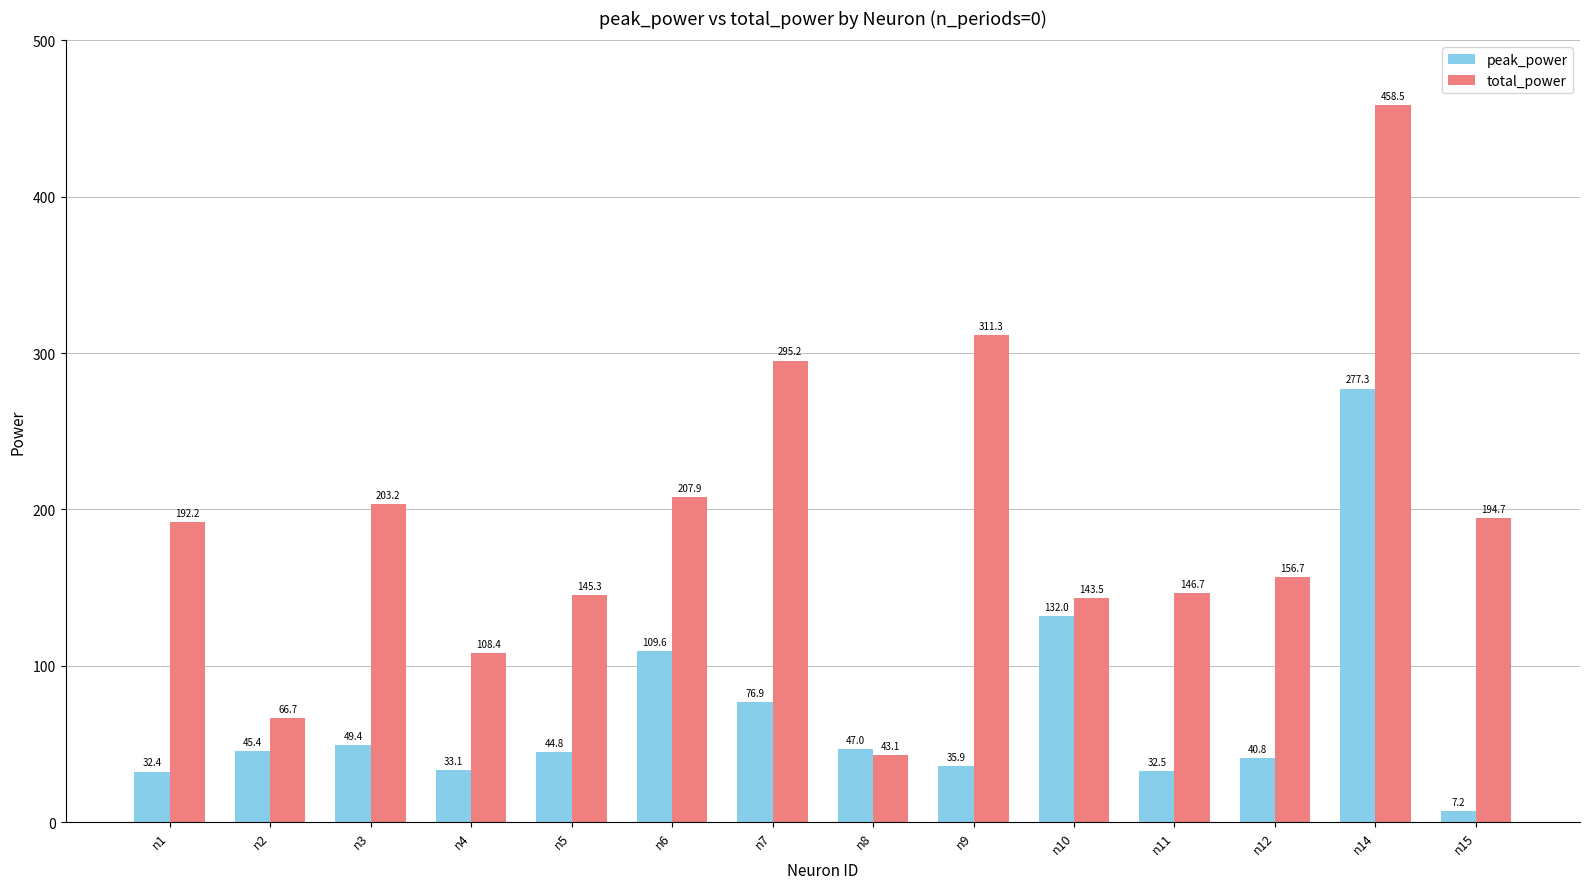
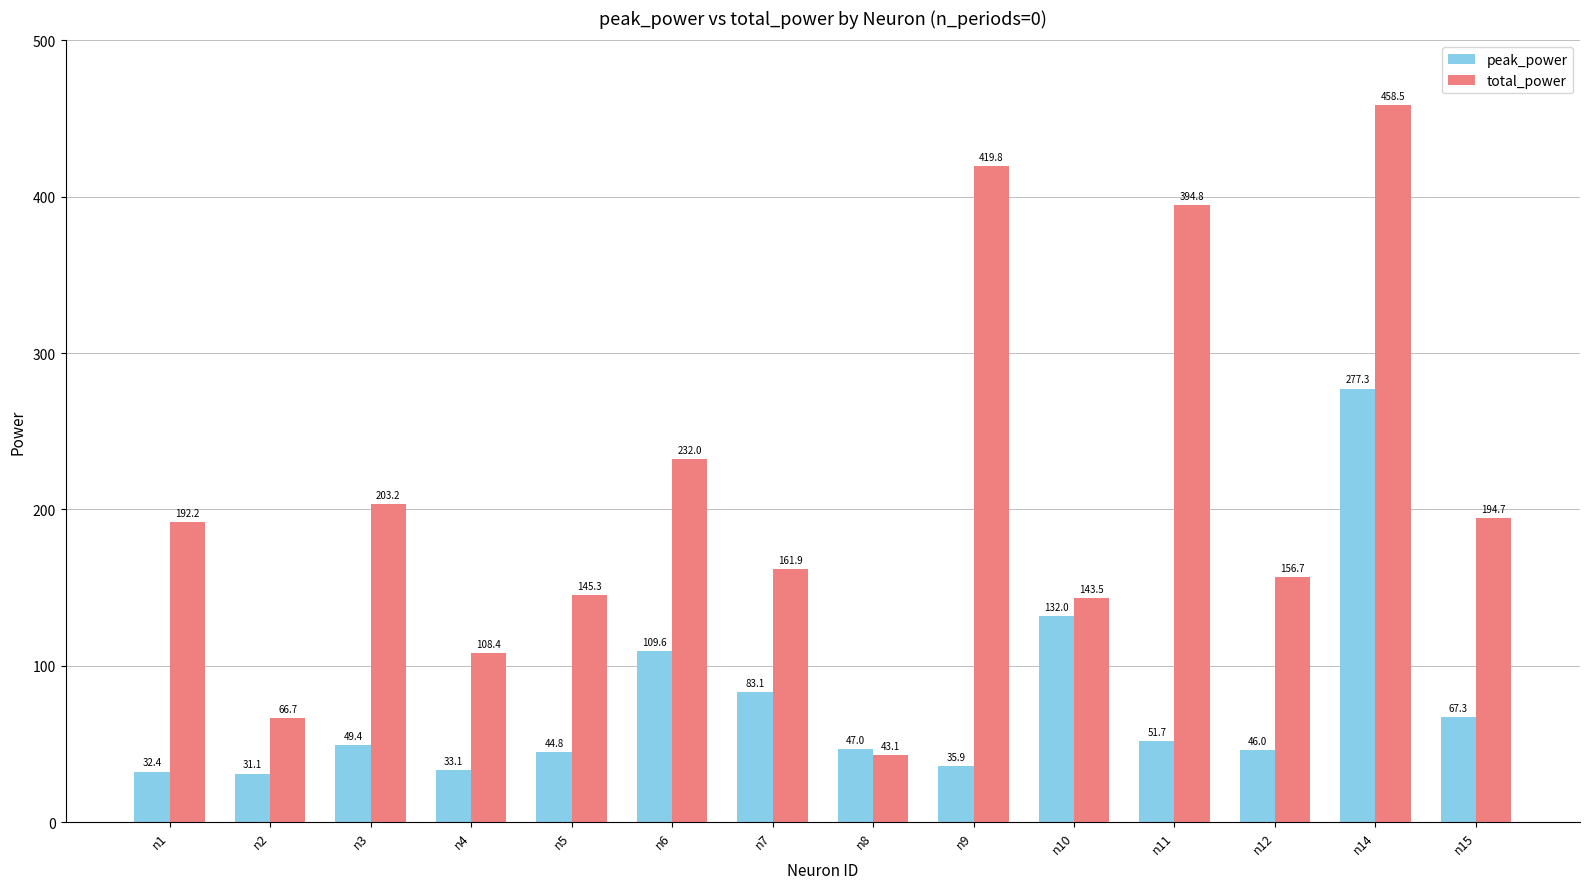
  {
    "peak_power": {
      "n1": 32.4,
-     "n2": 45.4,
+     "n2": 31.1,
      "n3": 49.4,
      "n4": 33.1,
      "n5": 44.8,
      "n6": 109.6,
-     "n7": 76.9,
+     "n7": 83.1,
      "n8": 47.0,
      "n9": 35.9,
      "n10": 132.0,
-     "n11": 32.5,
-     "n12": 40.8,
+     "n11": 51.7,
+     "n12": 46.0,
      "n14": 277.3,
-     "n15": 7.2
+     "n15": 67.3
    },
    "total_power": {
      "n1": 192.2,
      "n2": 66.7,
      "n3": 203.2,
      "n4": 108.4,
      "n5": 145.3,
-     "n6": 207.9,
-     "n7": 295.2,
+     "n6": 232.0,
+     "n7": 161.9,
      "n8": 43.1,
-     "n9": 311.3,
+     "n9": 419.8,
      "n10": 143.5,
-     "n11": 146.7,
+     "n11": 394.8,
      "n12": 156.7,
      "n14": 458.5,
      "n15": 194.7
    }
  }
